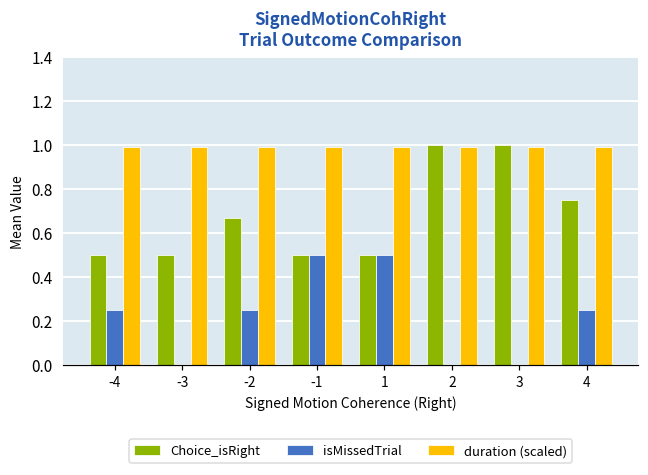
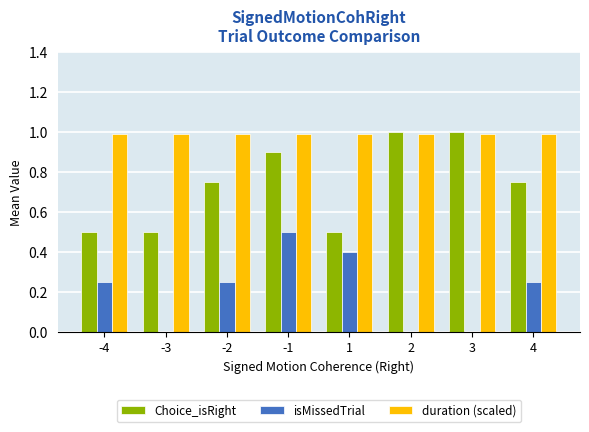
  {
    "Choice_isRight": {
      "-4": 0.50,
      "-3": 0.50,
-     "-2": 0.67,
-     "-1": 0.5,
+     "-2": 0.75,
+     "-1": 0.9,
      "1": 0.50,
      "2": 1.00,
      "3": 1.00,
      "4": 0.75
    },
    "isMissedTrial": {
      "-4": 0.25,
      "-3": 0.0,
      "-2": 0.25,
      "-1": 0.5,
-     "1": 0.5,
+     "1": 0.4,
      "2": 0.0,
      "3": 0.0,
      "4": 0.25
    },
    "duration (scaled)": {
      "-4": 0.99,
      "-3": 0.99,
      "-2": 0.99,
      "-1": 0.99,
      "1": 0.99,
      "2": 0.99,
      "3": 0.99,
      "4": 0.99
    }
  }
